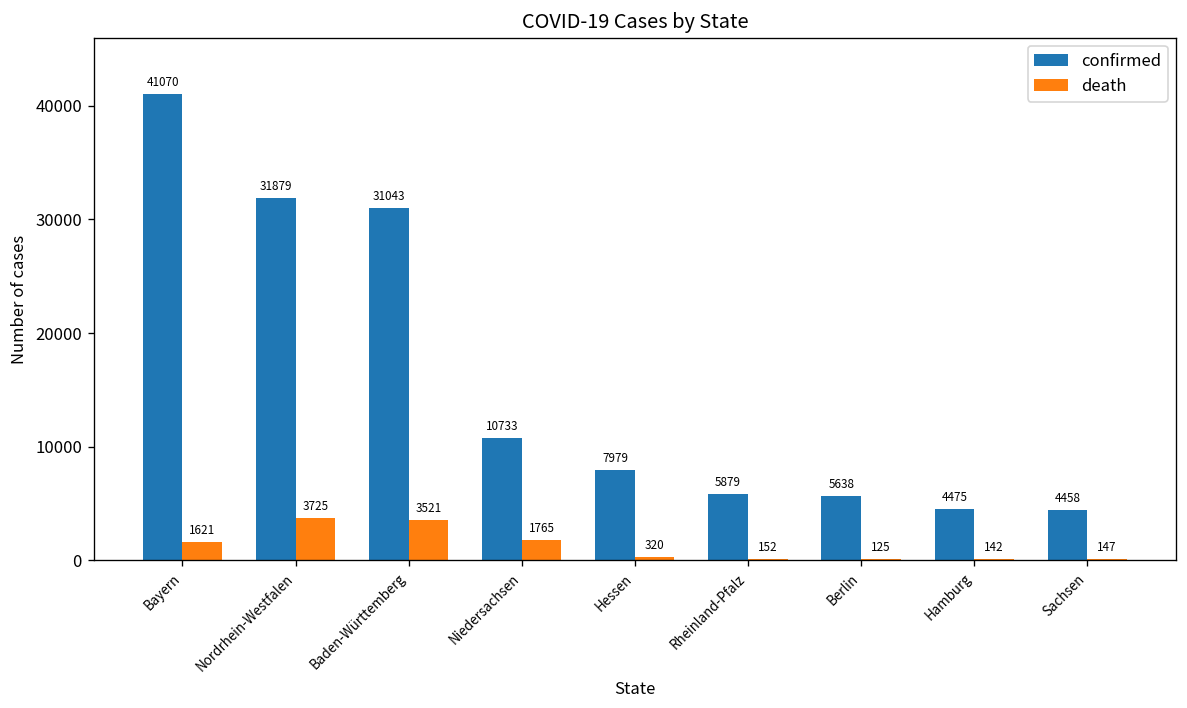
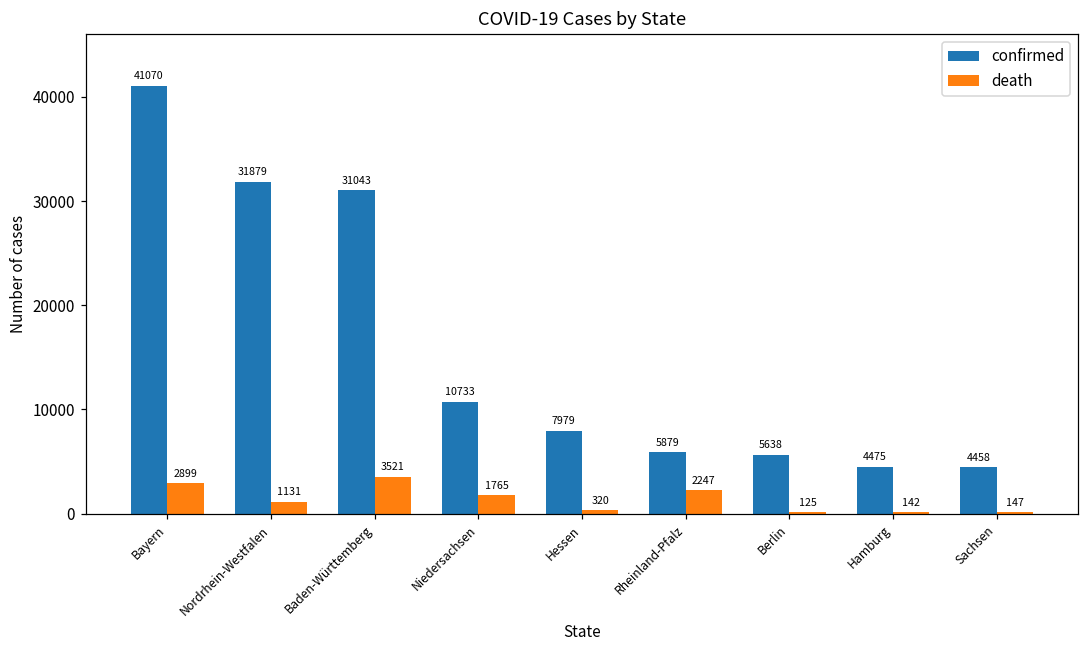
  {
    "confirmed": {
      "Bayern": 41070,
      "Nordrhein-Westfalen": 31879,
      "Baden-Württemberg": 31043,
      "Niedersachsen": 10733,
      "Hessen": 7979,
      "Rheinland-Pfalz": 5879,
      "Berlin": 5638,
      "Hamburg": 4475,
      "Sachsen": 4458
    },
    "death": {
-     "Bayern": 1621,
-     "Nordrhein-Westfalen": 3725,
+     "Bayern": 2899,
+     "Nordrhein-Westfalen": 1131,
      "Baden-Württemberg": 3521,
      "Niedersachsen": 1765,
      "Hessen": 320,
-     "Rheinland-Pfalz": 152,
+     "Rheinland-Pfalz": 2247,
      "Berlin": 125,
      "Hamburg": 142,
      "Sachsen": 147
    }
  }
